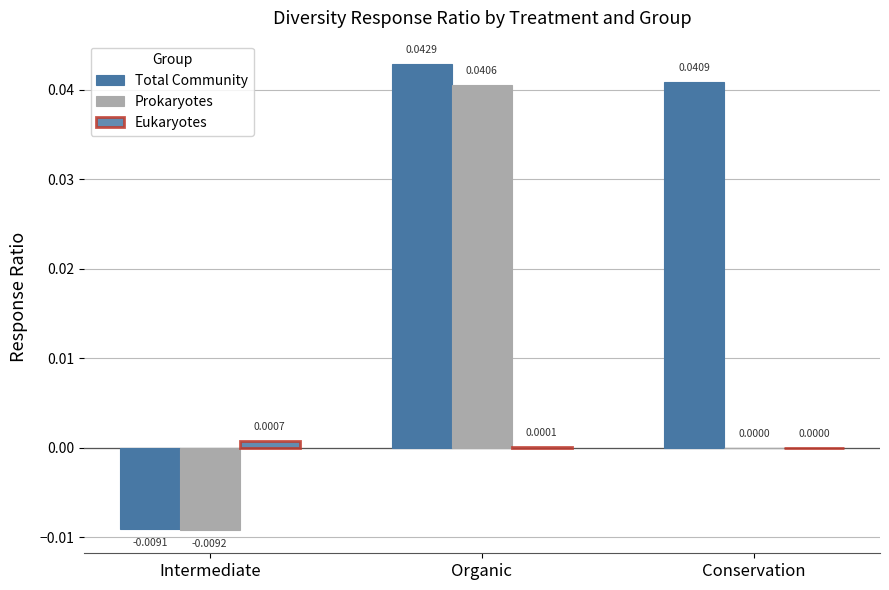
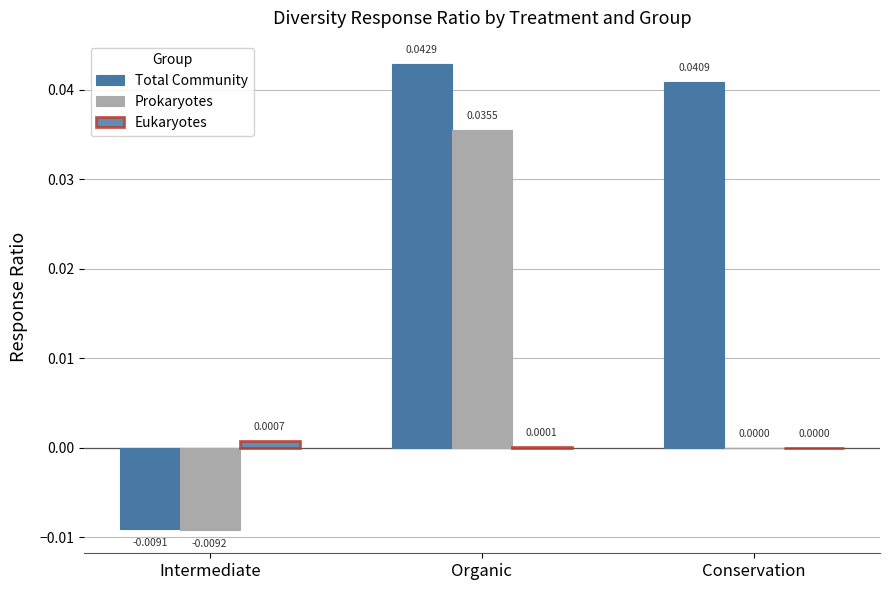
  {
    "Prokaryotes": {
      "Intermediate": -0.0092,
-     "Organic": 0.0406,
+     "Organic": 0.0355,
      "Conservation": 0.0000
    }
  }
